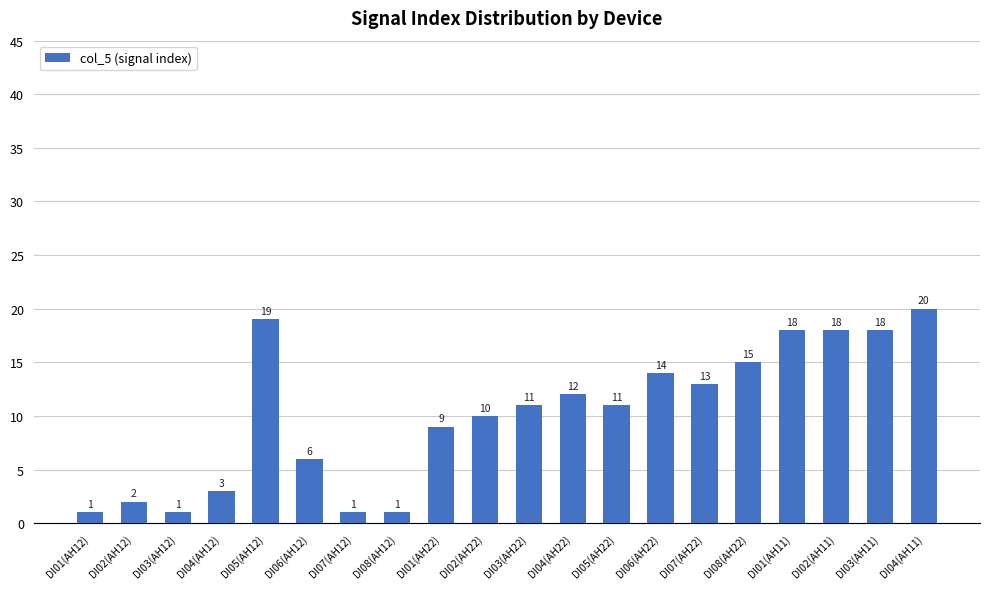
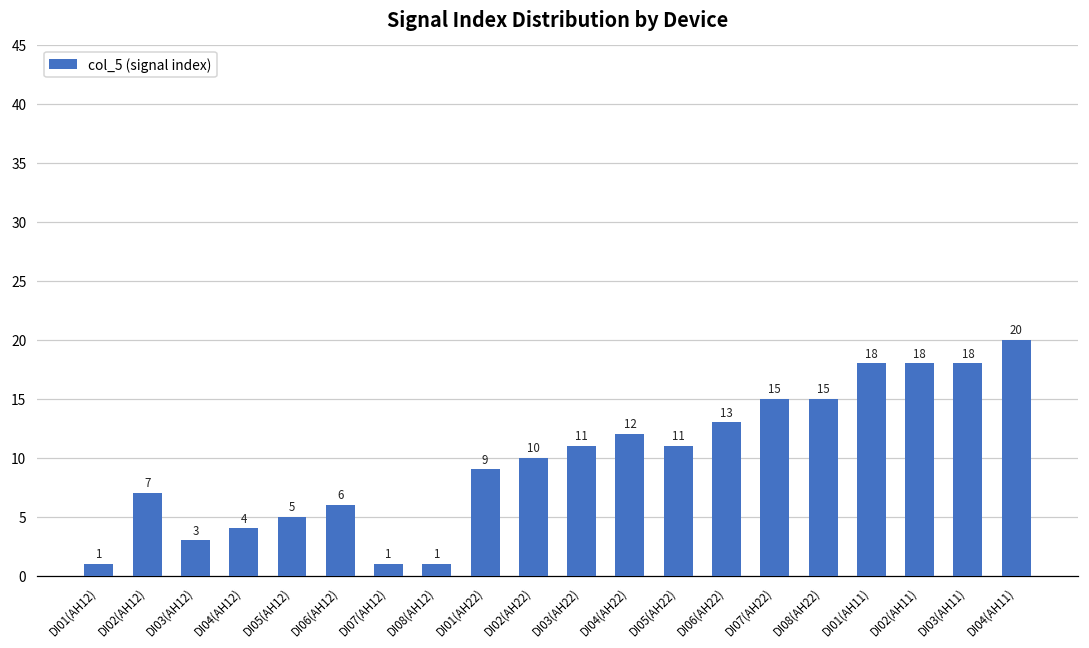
  {
    "DI01(AH12)": 1,
-   "DI02(AH12)": 2,
-   "DI03(AH12)": 1,
-   "DI04(AH12)": 3,
-   "DI05(AH12)": 19,
+   "DI02(AH12)": 7,
+   "DI03(AH12)": 3,
+   "DI04(AH12)": 4,
+   "DI05(AH12)": 5,
    "DI06(AH12)": 6,
    "DI07(AH12)": 1,
    "DI08(AH12)": 1,
    "DI01(AH22)": 9,
    "DI02(AH22)": 10,
    "DI03(AH22)": 11,
    "DI04(AH22)": 12,
    "DI05(AH22)": 11,
-   "DI06(AH22)": 14,
-   "DI07(AH22)": 13,
+   "DI06(AH22)": 13,
+   "DI07(AH22)": 15,
    "DI08(AH22)": 15,
    "DI01(AH11)": 18,
    "DI02(AH11)": 18,
    "DI03(AH11)": 18,
    "DI04(AH11)": 20
  }
